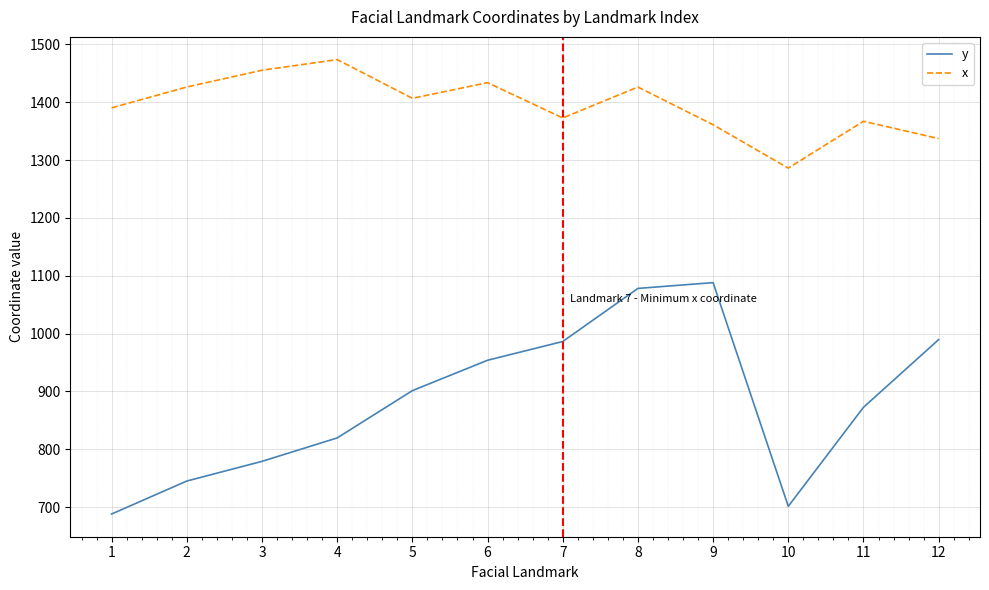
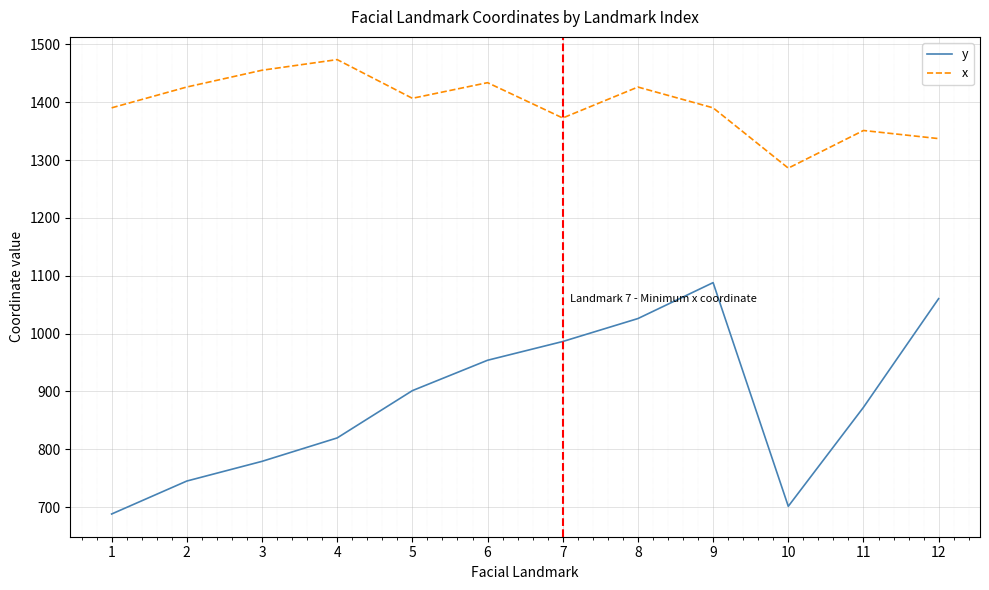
  {
    "y": {
      "1": 690,
      "2": 750,
      "3": 780,
      "4": 820,
      "5": 900,
      "6": 950,
      "7": 990,
-     "8": 1080,
+     "8": 1030,
      "10": 700,
      "11": 870,
-     "12": 990
+     "12": 1060
    },
    "x": {
      "1": 1390,
      "2": 1430,
      "3": 1460,
      "4": 1470,
      "5": 1410,
      "6": 1430,
      "7": 1370,
      "8": 1430,
-     "9": 1360,
+     "9": 1390,
      "10": 1290,
-     "11": 1370,
+     "11": 1350,
      "12": 1340
    }
  }
